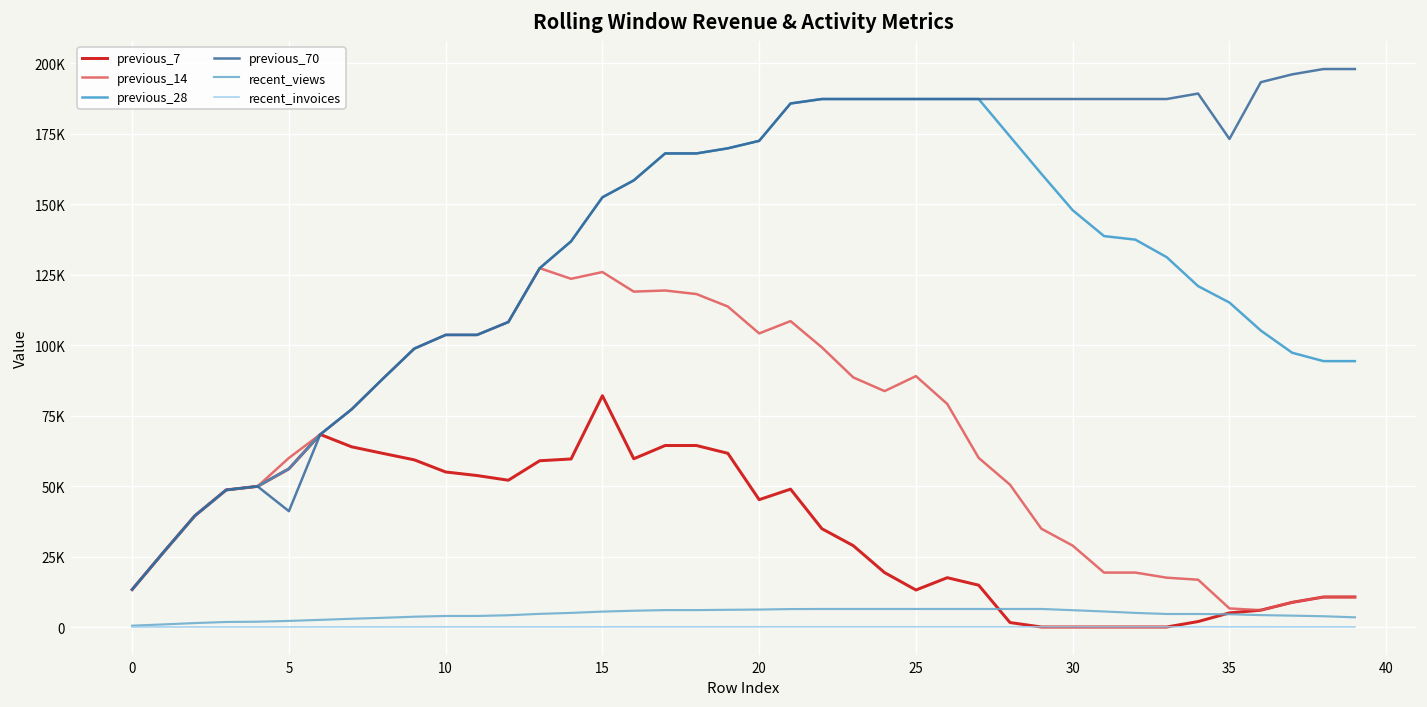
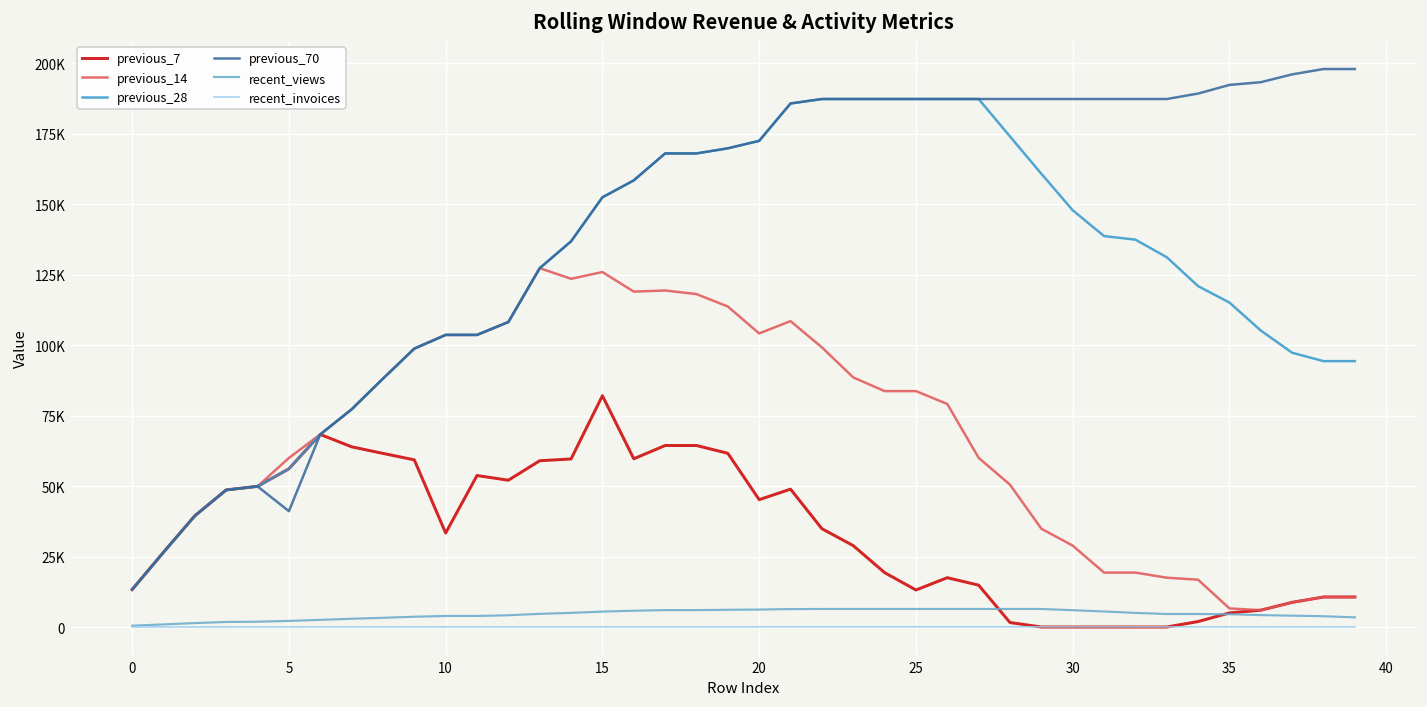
  {
    "previous_7": {
-     "10": 55000,
+     "10": 33000,
      "15": 82000,
      "20": 45000,
      "25": 13000
    },
    "previous_14": {
      "5": 60000,
      "15": 126000,
      "20": 104000,
-     "25": 89000,
+     "25": 84000,
      "30": 29000,
      "35": 7000
    },
    "previous_70": {
      "5": 41000,
      "30": 187000,
-     "35": 173000
+     "35": 192000
    },
    "recent_invoices": {
      "5": 0,
      "10": 0,
      "15": 0,
      "20": 0,
      "25": 0,
      "35": 0
    }
  }
